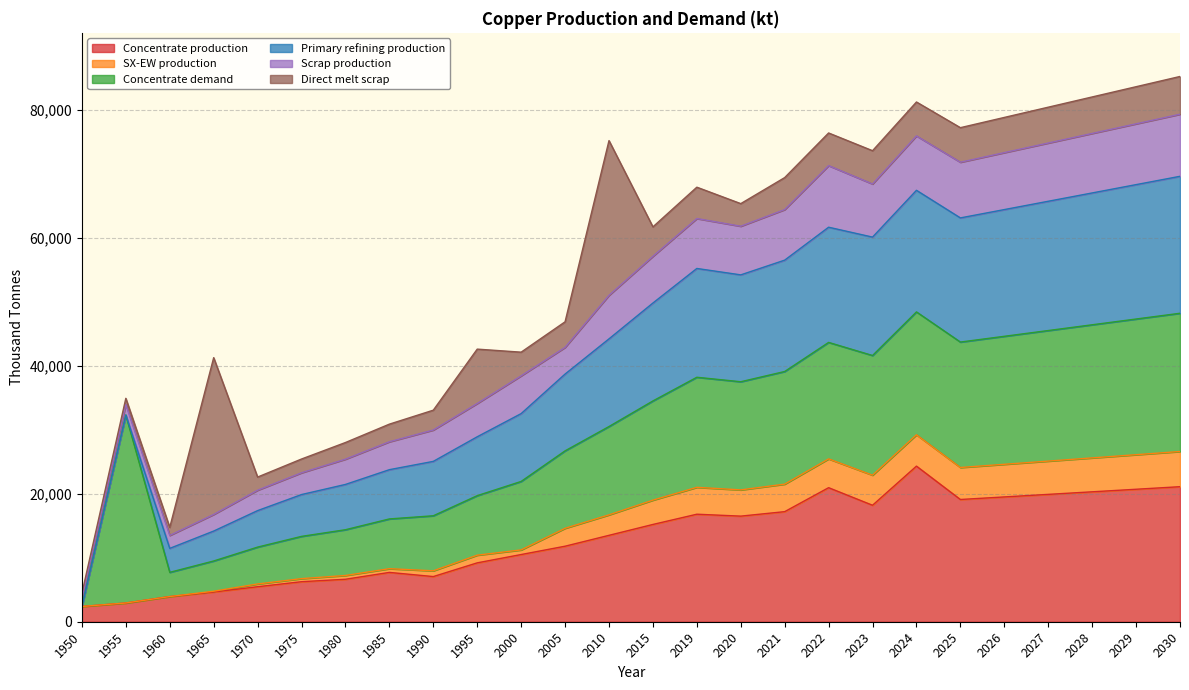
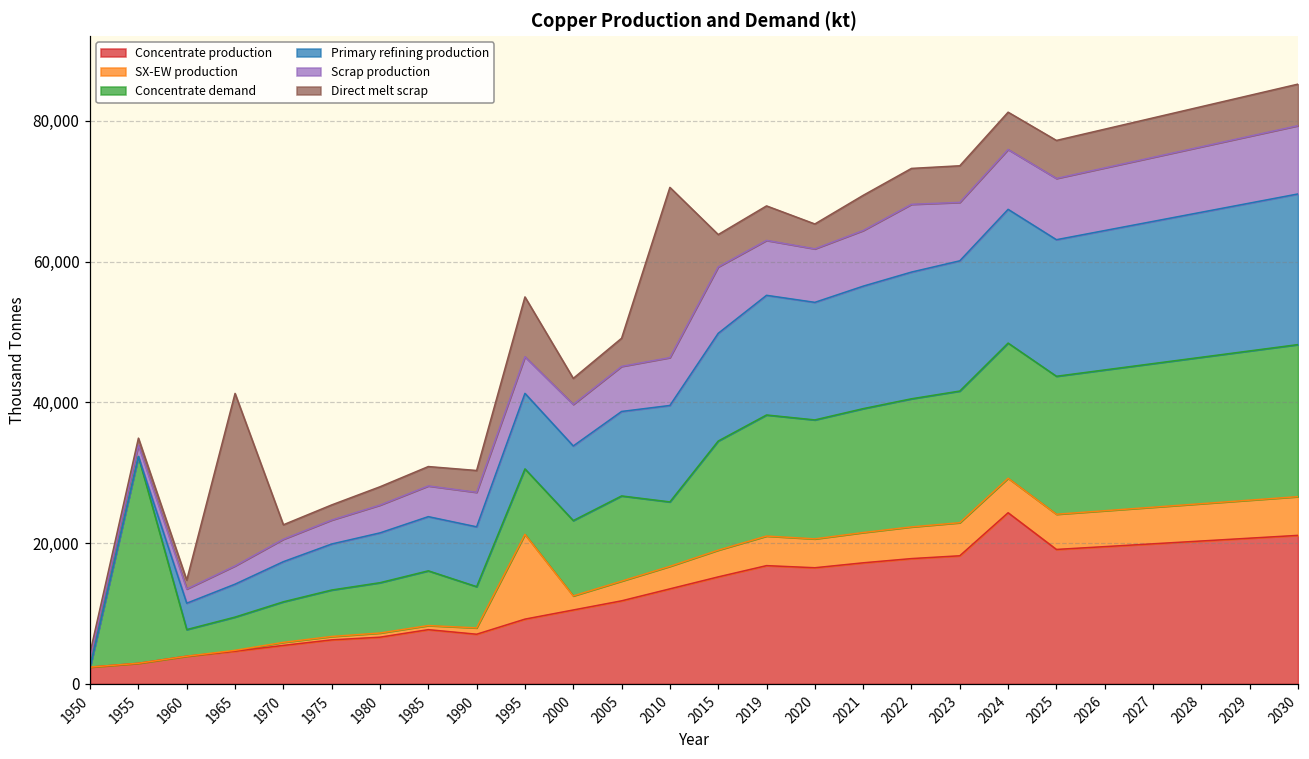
  {
    "Concentrate production": {
      "1970": "5,000",
      "1975": "6,000",
      "1980": "7,000",
      "1985": "8,000",
      "1990": "7,000",
      "1995": "9,000",
      "2000": "11,000",
      "2005": "12,000",
      "2010": "14,000",
      "2015": "15,000",
      "2019": "17,000",
      "2020": "17,000",
      "2021": "17,000",
-     "2022": "21,000",
+     "2022": "18,000",
      "2023": "18,000",
      "2024": "24,000",
      "2025": "19,000",
      "2026": "20,000",
      "2027": "20,000",
      "2028": "20,000",
      "2029": "21,000",
      "2030": "21,000"
    },
    "SX-EW production": {
      "1970": "0",
      "1975": "0",
      "1980": "1,000",
      "1985": "1,000",
      "1990": "1,000",
-     "1995": "1,000",
-     "2000": "1,000",
+     "1995": "12,000",
+     "2000": "2,000",
      "2005": "3,000",
      "2010": "3,000",
      "2015": "4,000",
      "2019": "4,000",
      "2020": "4,000",
      "2021": "4,000",
      "2022": "5,000",
      "2023": "5,000",
      "2024": "5,000",
      "2025": "5,000",
      "2026": "5,000",
      "2027": "5,000",
      "2028": "5,000",
      "2029": "5,000",
      "2030": "6,000"
    },
    "Concentrate demand": {
      "1960": "4,000",
      "1965": "5,000",
      "1970": "6,000",
      "1975": "7,000",
      "1980": "7,000",
      "1985": "8,000",
-     "1990": "9,000",
+     "1990": "6,000",
      "1995": "9,000",
      "2000": "11,000",
      "2005": "12,000",
-     "2010": "14,000",
+     "2010": "9,000",
      "2015": "16,000",
      "2019": "17,000",
      "2020": "17,000",
      "2021": "18,000",
      "2022": "18,000",
      "2023": "19,000",
      "2024": "19,000",
      "2025": "20,000",
      "2026": "20,000",
      "2027": "20,000",
      "2028": "21,000",
      "2029": "21,000",
      "2030": "22,000"
    },
    "Primary refining production": {
      "1960": "4,000",
      "1965": "5,000",
      "1970": "6,000",
      "1975": "7,000",
      "1980": "7,000",
      "1985": "8,000",
      "1990": "9,000",
-     "1995": "9,000",
+     "1995": "11,000",
      "2000": "11,000",
      "2005": "12,000",
      "2010": "14,000",
      "2015": "15,000",
      "2019": "17,000",
      "2020": "17,000",
      "2021": "17,000",
      "2022": "18,000",
      "2023": "19,000",
      "2024": "19,000",
      "2025": "19,000",
      "2026": "20,000",
      "2027": "20,000",
      "2028": "21,000",
      "2029": "21,000",
      "2030": "21,000"
    },
    "Scrap production": {
      "1950": "1,000",
      "1955": "2,000",
      "1960": "2,000",
      "1965": "3,000",
      "1970": "3,000",
      "1975": "3,000",
      "1980": "4,000",
      "1985": "4,000",
      "1990": "5,000",
      "1995": "5,000",
      "2000": "6,000",
-     "2005": "4,000",
+     "2005": "6,000",
      "2010": "7,000",
-     "2015": "7,000",
+     "2015": "9,000",
      "2019": "8,000",
      "2020": "8,000",
      "2021": "8,000",
      "2022": "10,000",
      "2023": "8,000",
      "2024": "9,000",
      "2025": "9,000",
      "2026": "9,000",
      "2027": "9,000",
      "2028": "9,000",
      "2029": "10,000",
      "2030": "10,000"
    },
    "Direct melt scrap": {
      "1950": "1,000",
      "1955": "1,000",
      "1960": "1,000",
      "1965": "25,000",
      "1970": "2,000",
      "1975": "2,000",
      "1980": "3,000",
      "1985": "3,000",
      "1990": "3,000",
      "1995": "8,000",
      "2000": "4,000",
      "2005": "4,000",
      "2010": "24,000",
      "2015": "5,000",
      "2019": "5,000",
      "2020": "4,000",
      "2021": "5,000",
      "2022": "5,000",
      "2023": "5,000",
      "2024": "5,000",
      "2025": "5,000",
      "2026": "6,000",
      "2027": "6,000",
      "2028": "6,000",
      "2029": "6,000",
      "2030": "6,000"
    }
  }
